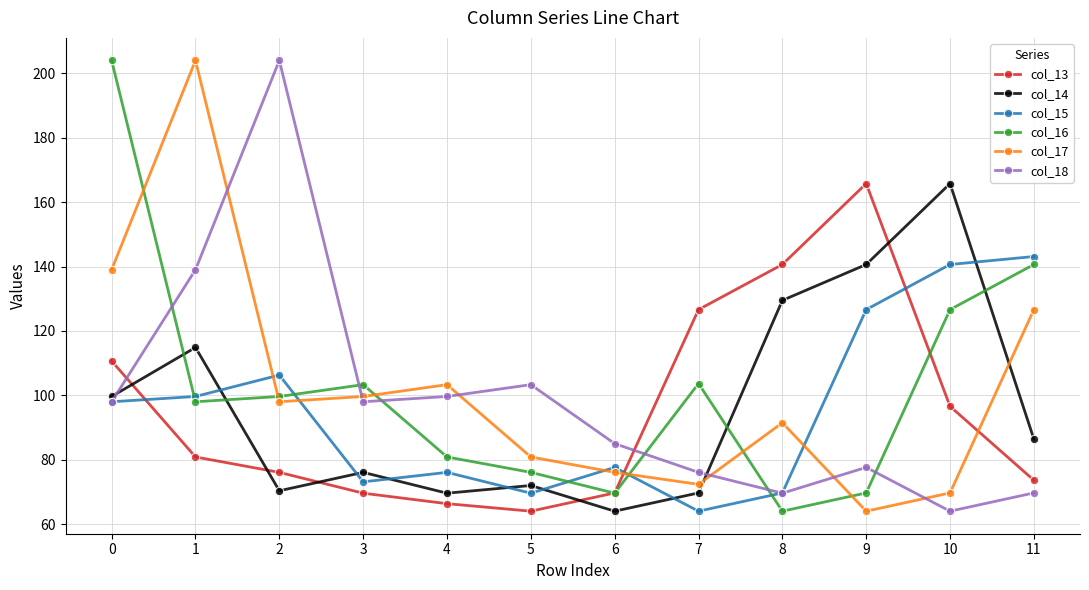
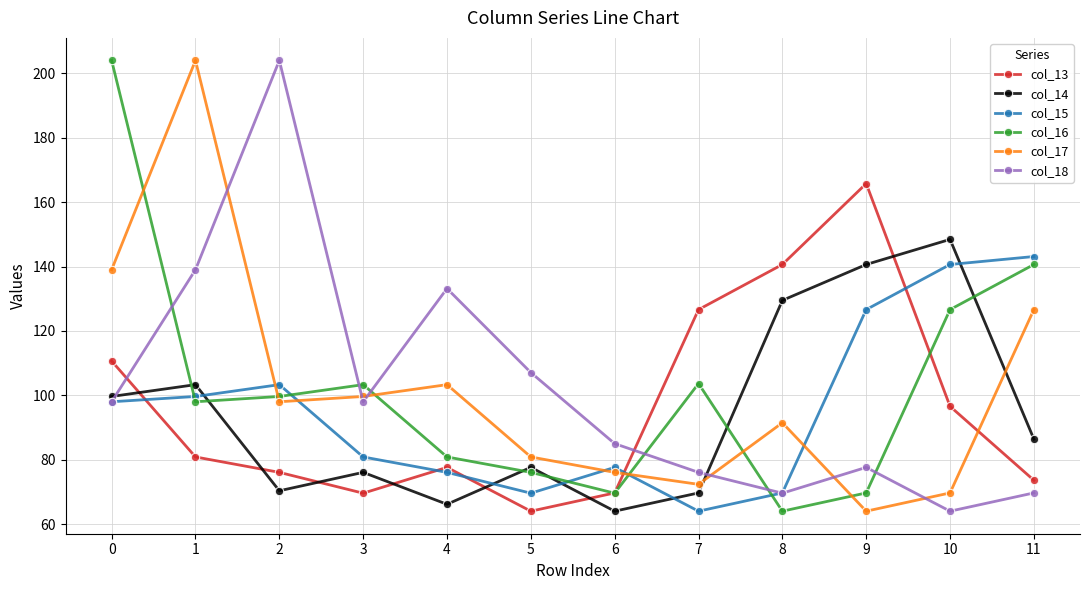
  {
    "col_13": {
      "0": 111,
      "1": 81,
      "2": 76,
      "3": 70,
-     "4": 66,
+     "4": 78,
      "5": 64,
      "7": 127,
      "8": 141,
      "9": 166,
      "10": 97,
      "11": 74
    },
    "col_14": {
      "0": 100,
-     "1": 115,
+     "1": 103,
      "2": 70,
      "3": 76,
-     "4": 70,
-     "5": 72,
+     "4": 66,
+     "5": 78,
      "6": 64,
      "7": 70,
      "8": 129,
      "9": 141,
-     "10": 166,
+     "10": 148,
      "11": 86
    },
    "col_15": {
      "1": 100,
-     "2": 106,
-     "3": 73,
+     "2": 103,
+     "3": 81,
      "4": 76,
      "5": 70,
      "6": 78,
      "7": 64,
      "9": 127,
      "10": 141,
      "11": 143
    },
    "col_16": {
      "0": 204,
      "1": 98,
      "2": 100,
      "3": 103,
      "4": 81,
      "5": 76,
      "7": 104,
      "8": 64,
      "9": 70,
      "10": 127,
      "11": 141
    },
    "col_17": {
      "0": 139,
      "1": 204,
      "2": 98,
      "3": 100,
      "4": 103,
      "5": 81,
      "6": 76,
      "7": 72,
      "8": 91,
      "9": 64,
      "10": 70,
      "11": 127
    },
    "col_18": {
      "1": 139,
      "2": 204,
      "3": 98,
-     "4": 100,
-     "5": 103,
+     "4": 133,
+     "5": 107,
      "6": 85,
      "7": 76,
      "9": 78,
      "10": 64,
      "11": 70
    }
  }
